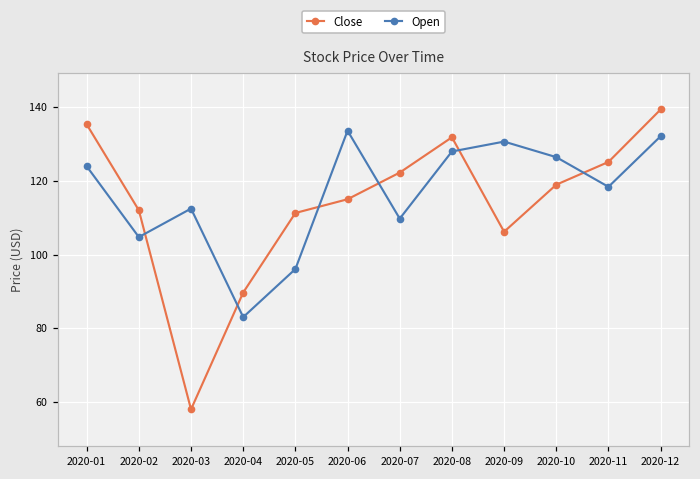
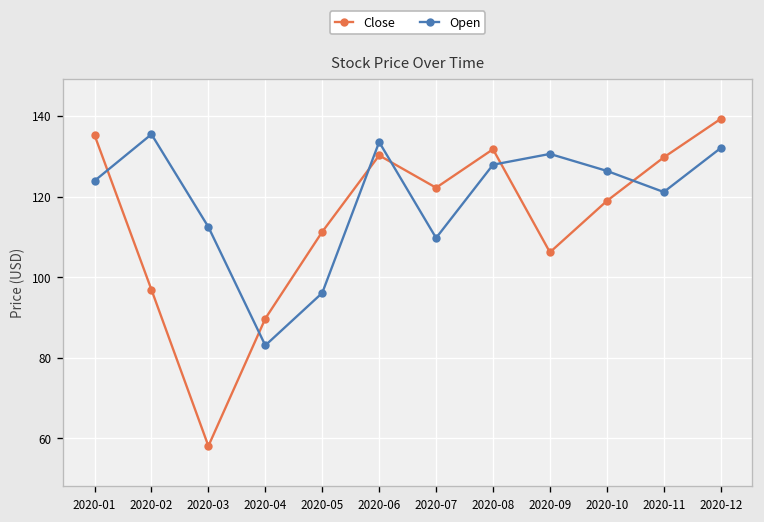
  {
    "Close": {
      "2020-01": 135,
-     "2020-02": 112,
+     "2020-02": 97,
      "2020-03": 58,
      "2020-04": 90,
      "2020-05": 111,
-     "2020-06": 115,
+     "2020-06": 130,
      "2020-07": 122,
      "2020-08": 132,
      "2020-09": 106,
      "2020-10": 119,
-     "2020-11": 125,
+     "2020-11": 130,
      "2020-12": 139
    },
    "Open": {
      "2020-01": 124,
-     "2020-02": 105,
+     "2020-02": 135,
      "2020-03": 112,
      "2020-04": 83,
      "2020-05": 96,
      "2020-06": 134,
      "2020-07": 110,
      "2020-08": 128,
      "2020-09": 131,
      "2020-10": 126,
-     "2020-11": 118,
+     "2020-11": 121,
      "2020-12": 132
    }
  }
